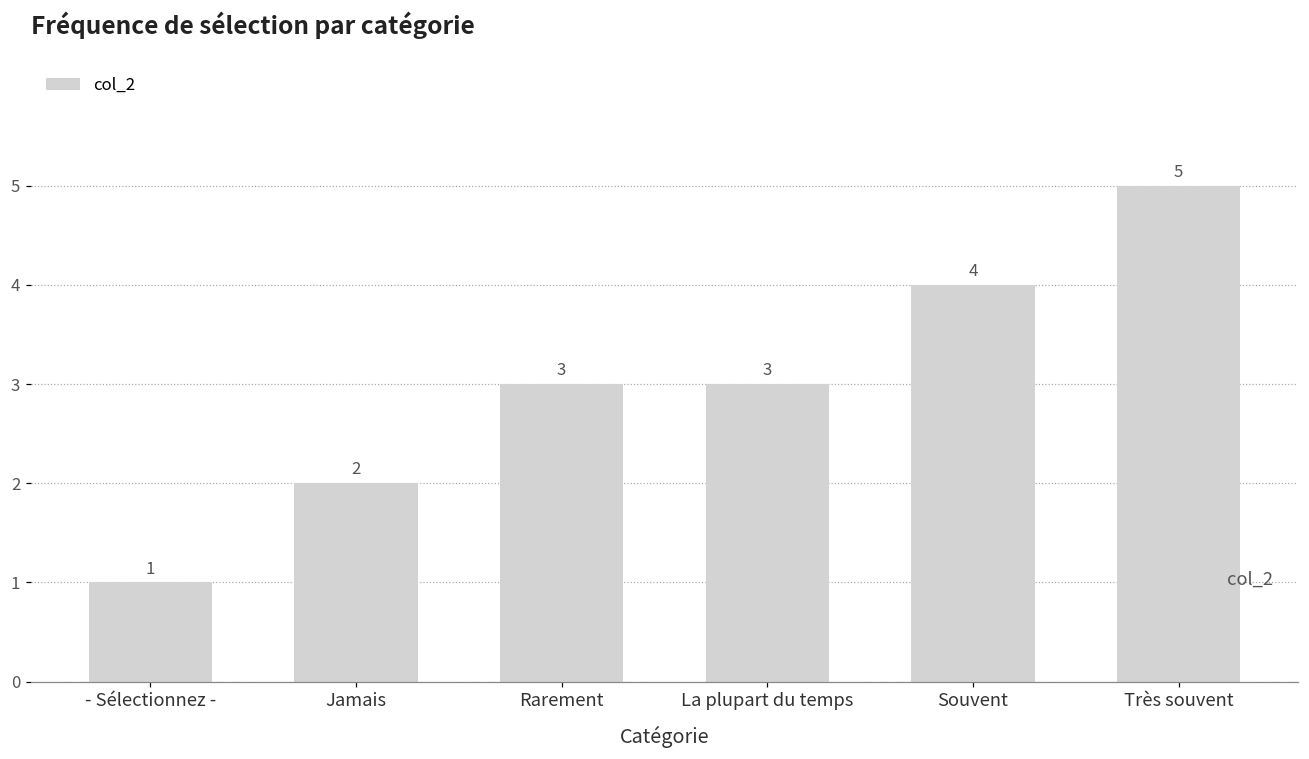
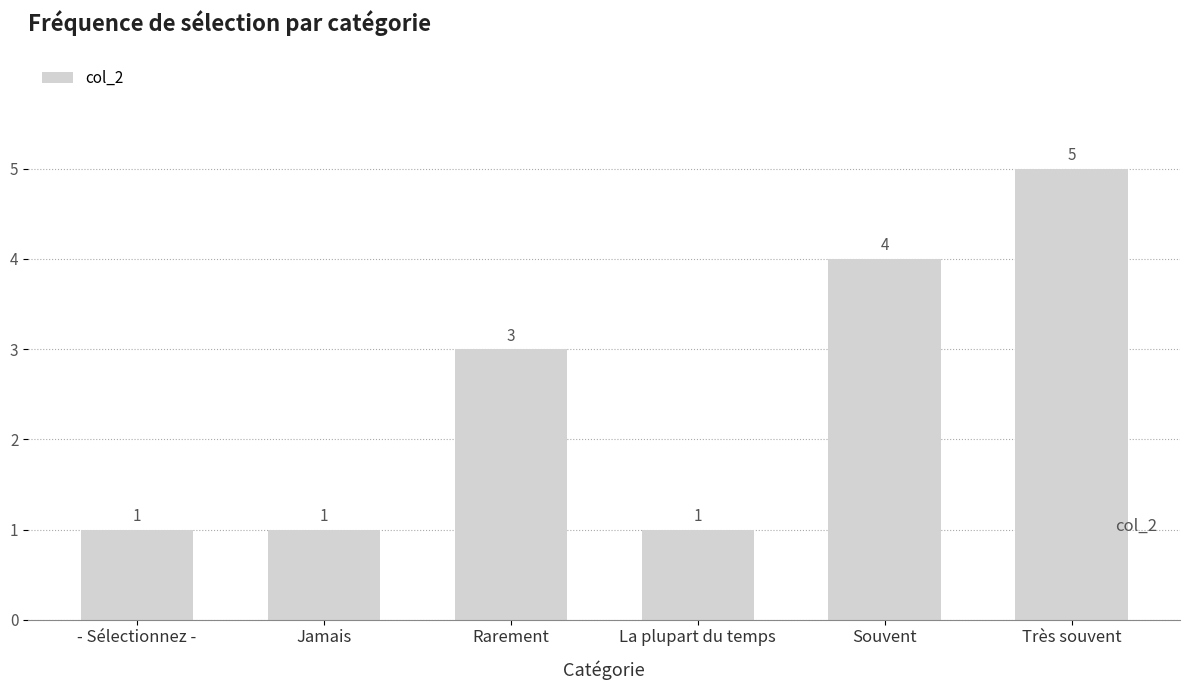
  {
    "- Sélectionnez -": 1,
-   "Jamais": 2,
+   "Jamais": 1,
    "Rarement": 3,
-   "La plupart du temps": 3,
+   "La plupart du temps": 1,
    "Souvent": 4,
    "Très souvent": 5
  }
